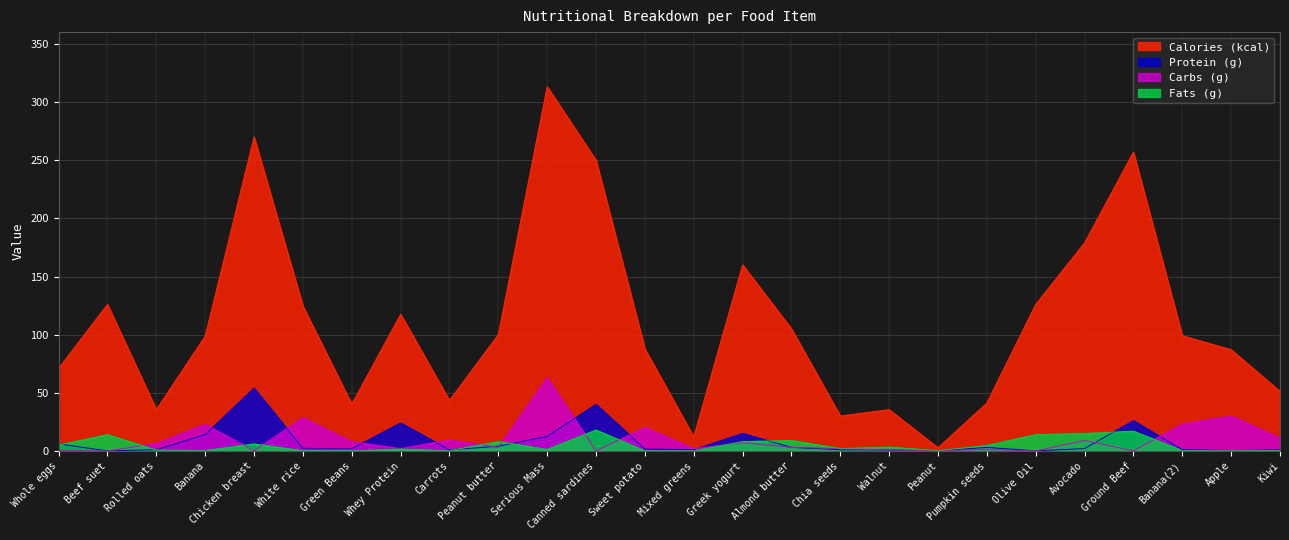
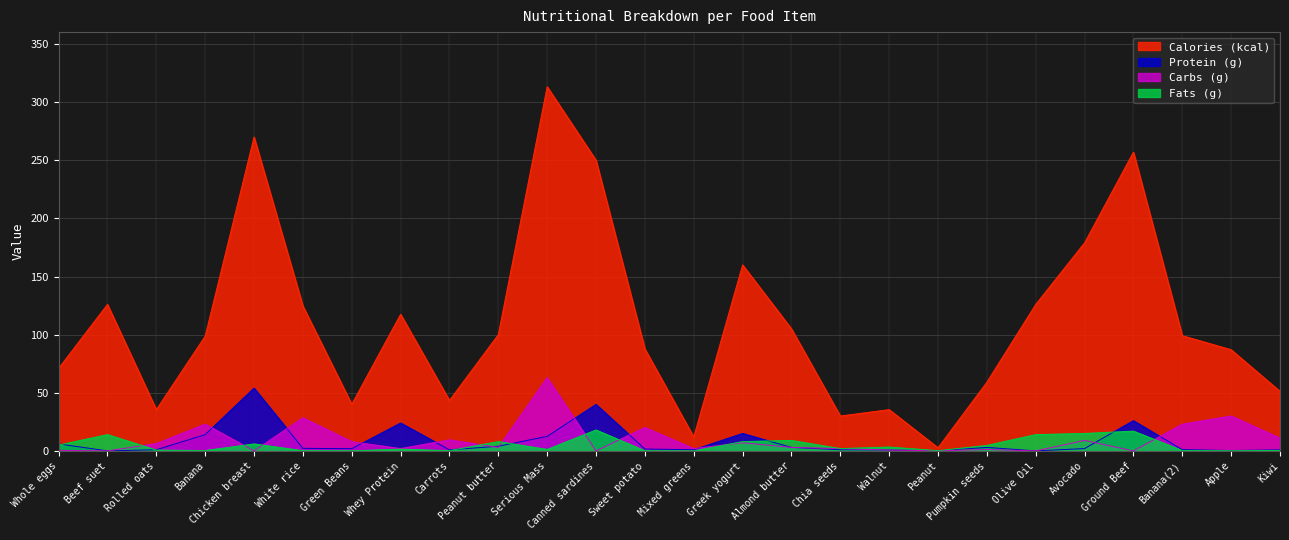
  {
    "Calories (kcal)": {
      "Whole eggs": 71,
      "Beef suet": 126,
      "Rolled oats": 36,
      "Banana": 99,
      "Chicken breast": 270,
      "White rice": 125,
      "Green Beans": 40,
      "Whey Protein": 118,
      "Carrots": 43,
      "Peanut butter": 100,
      "Serious Mass": 313,
      "Canned sardines": 250,
      "Sweet potato": 88,
      "Mixed greens": 12,
      "Greek yogurt": 160,
      "Almond butter": 105,
      "Chia seeds": 30,
      "Walnut": 36,
      "Peanut": 3,
-     "Pumpkin seeds": 41,
+     "Pumpkin seeds": 59,
      "Olive Oil": 126,
      "Avocado": 179,
      "Ground Beef": 257,
      "Banana(2)": 99,
      "Apple": 87,
      "Kiwi": 51
    },
    "Protein (g)": {
      "Banana": 14,
      "Chicken breast": 54,
      "Whey Protein": 24,
      "Serious Mass": 13,
      "Canned sardines": 40,
      "Greek yogurt": 15,
      "Avocado": 2,
      "Ground Beef": 26
    },
    "Carbs (g)": {
      "Whole eggs": 1,
      "Rolled oats": 6,
      "Banana": 23,
      "Chicken breast": 0,
      "White rice": 29,
      "Green Beans": 8,
      "Carrots": 10,
      "Serious Mass": 63,
      "Canned sardines": 0,
      "Sweet potato": 20,
      "Avocado": 9,
      "Ground Beef": 0,
      "Banana(2)": 23,
      "Apple": 30,
      "Kiwi": 11
    },
    "Fats (g)": {
      "Beef suet": 14,
      "Banana": 0,
      "Chicken breast": 6,
      "Peanut butter": 8,
      "Serious Mass": 1,
      "Canned sardines": 18,
      "Almond butter": 9,
      "Walnut": 3,
      "Olive Oil": 14,
      "Avocado": 15,
      "Ground Beef": 17
    }
  }
